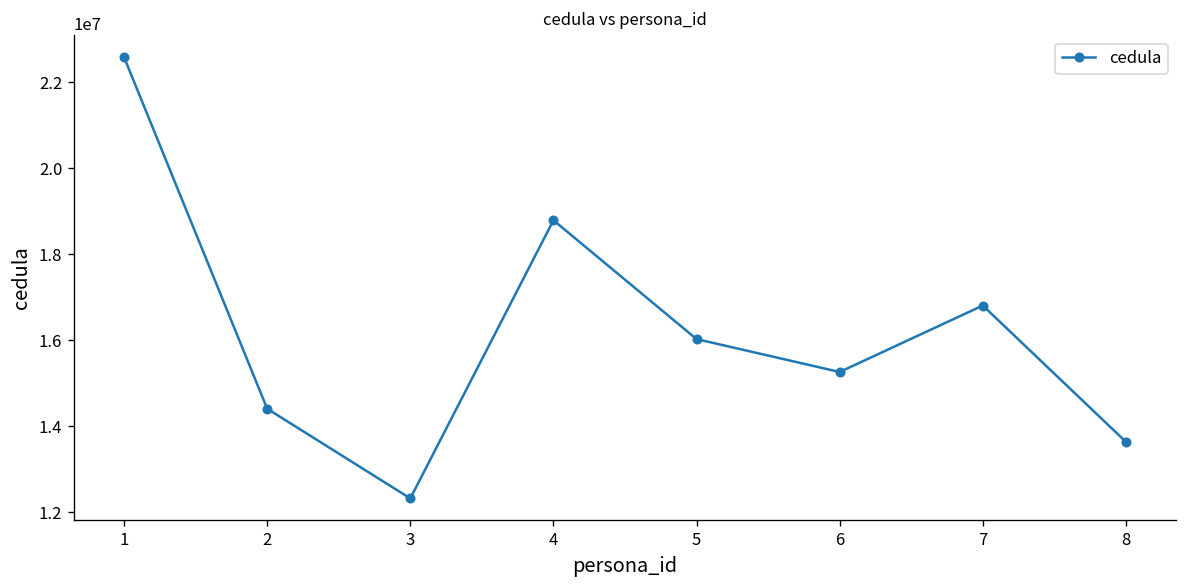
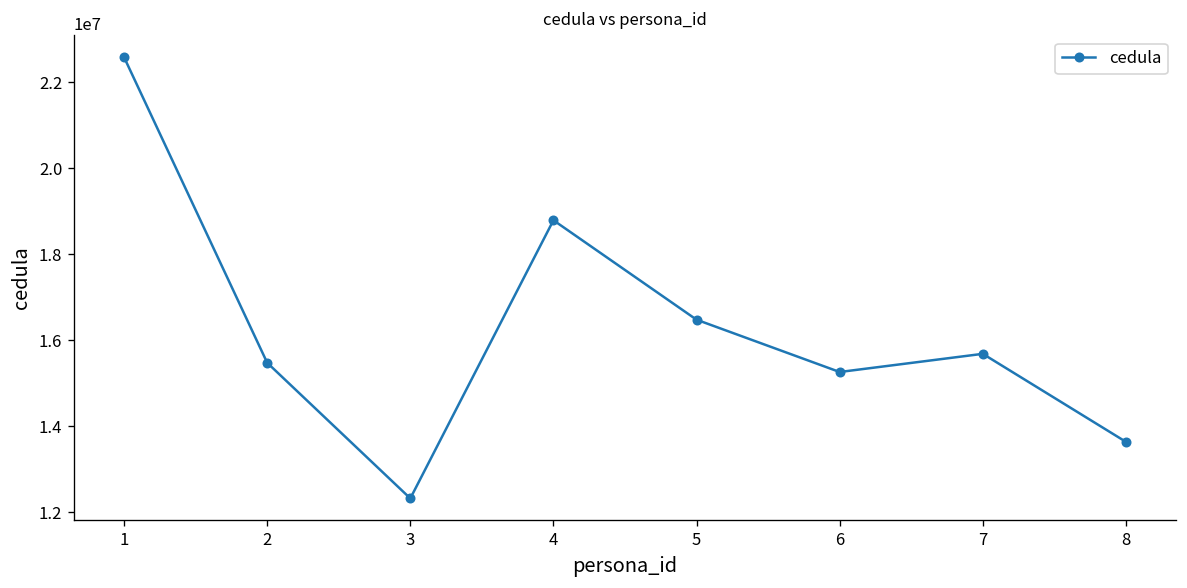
  {
    "1": 22600000,
-   "2": 14400000,
+   "2": 15500000,
    "3": 12300000,
    "4": 18800000,
-   "5": 16000000,
+   "5": 16500000,
    "6": 15300000,
-   "7": 16800000,
+   "7": 15700000,
    "8": 13600000
  }
